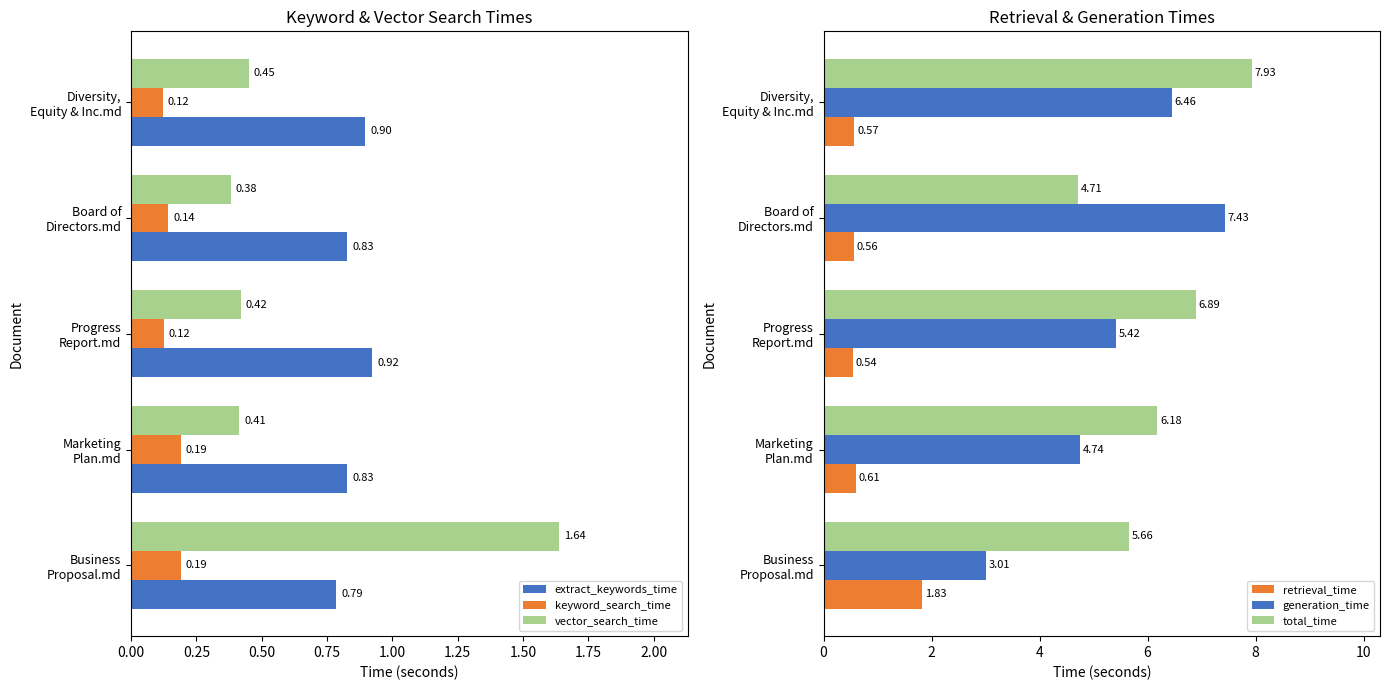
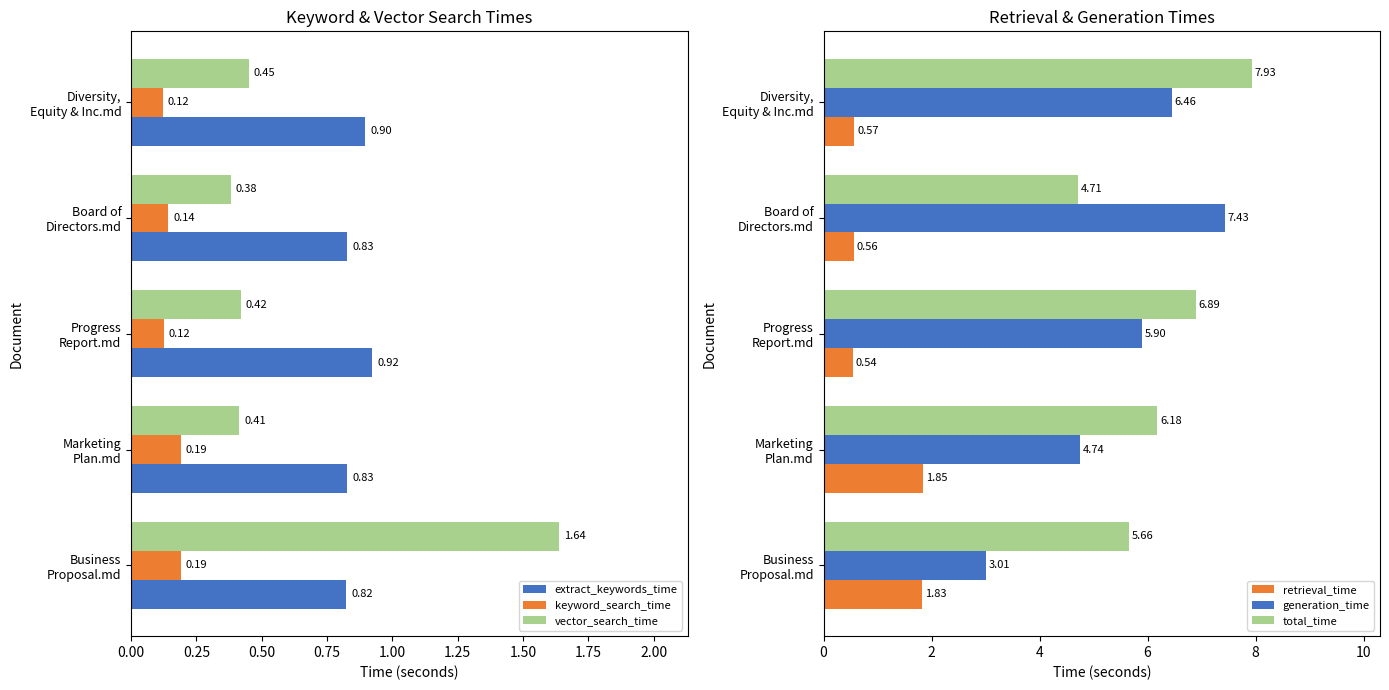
  {
    "Keyword & Vector Search Times": {
      "extract_keywords_time": {
        "Diversity, Equity & Inc.md": 0.90,
        "Board of Directors.md": 0.83,
        "Progress Report.md": 0.92,
        "Marketing Plan.md": 0.83,
-       "Business Proposal.md": 0.79
+       "Business Proposal.md": 0.82
      },
      "keyword_search_time": {
        "Diversity, Equity & Inc.md": 0.12,
        "Board of Directors.md": 0.14,
        "Progress Report.md": 0.12,
        "Marketing Plan.md": 0.19,
        "Business Proposal.md": 0.19
      },
      "vector_search_time": {
        "Diversity, Equity & Inc.md": 0.45,
        "Board of Directors.md": 0.38,
        "Progress Report.md": 0.42,
        "Marketing Plan.md": 0.41,
        "Business Proposal.md": 1.64
      }
    },
    "Retrieval & Generation Times": {
      "retrieval_time": {
        "Diversity, Equity & Inc.md": 0.57,
        "Board of Directors.md": 0.56,
        "Progress Report.md": 0.54,
-       "Marketing Plan.md": 0.61,
+       "Marketing Plan.md": 1.85,
        "Business Proposal.md": 1.83
      },
      "generation_time": {
        "Diversity, Equity & Inc.md": 6.46,
        "Board of Directors.md": 7.43,
-       "Progress Report.md": 5.42,
+       "Progress Report.md": 5.90,
        "Marketing Plan.md": 4.74,
        "Business Proposal.md": 3.01
      },
      "total_time": {
        "Diversity, Equity & Inc.md": 7.93,
        "Board of Directors.md": 4.71,
        "Progress Report.md": 6.89,
        "Marketing Plan.md": 6.18,
        "Business Proposal.md": 5.66
      }
    }
  }
